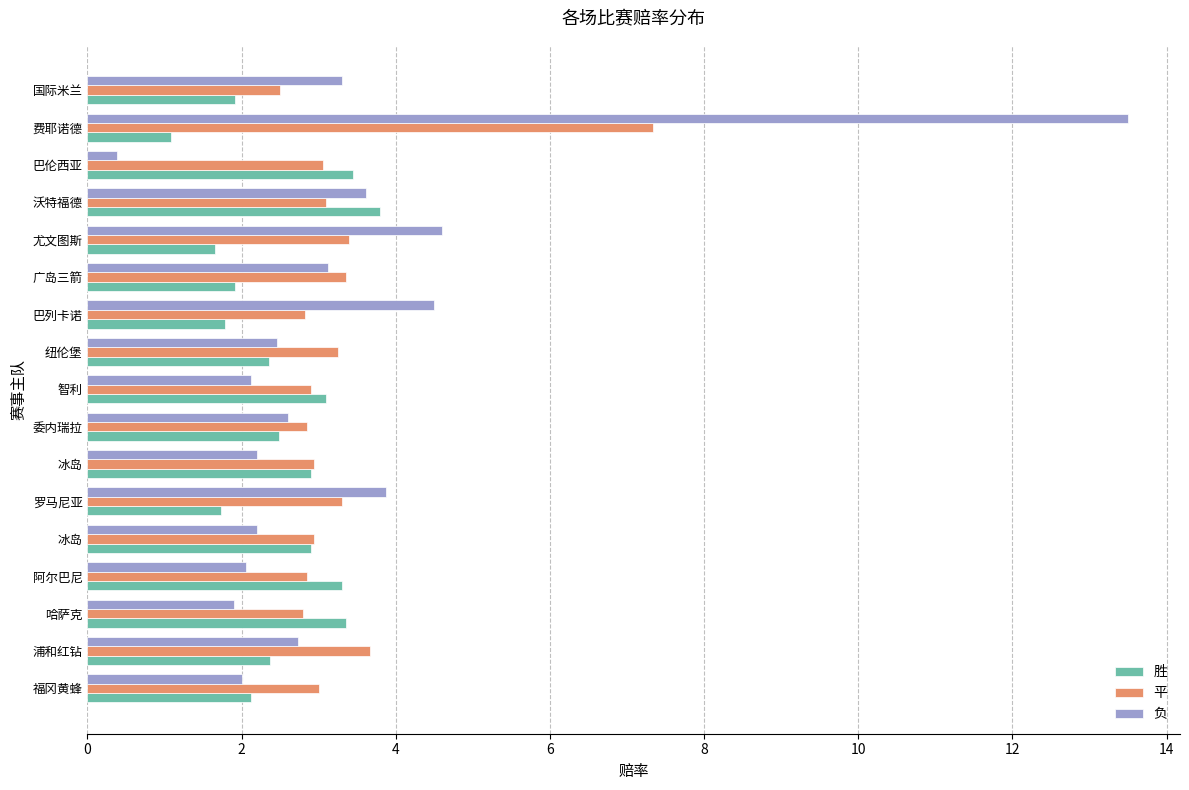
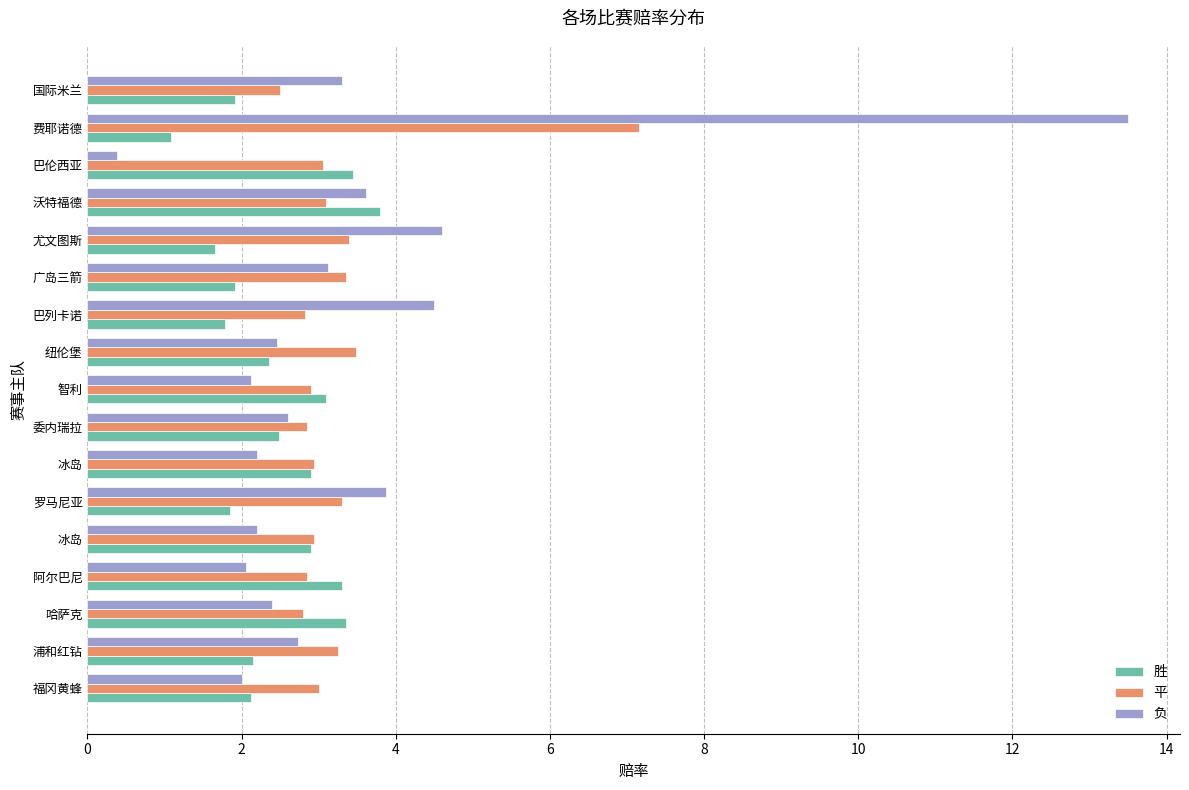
  {
    "胜": {
      "国际米兰": 1.9,
      "费耶诺德": 1.1,
      "巴伦西亚": 3.5,
      "沃特福德": 3.8,
      "尤文图斯": 1.7,
      "广岛三箭": 1.9,
      "巴列卡诺": 1.8,
      "纽伦堡": 2.4,
      "智利": 3.1,
      "委内瑞拉": 2.5,
-     "罗马尼亚": 1.7,
+     "罗马尼亚": 1.9,
      "阿尔巴尼": 3.3,
      "哈萨克": 3.4,
-     "浦和红钻": 2.4,
+     "浦和红钻": 2.2,
      "福冈黄蜂": 2.1
    },
    "平": {
      "国际米兰": 2.5,
-     "费耶诺德": 7.3,
+     "费耶诺德": 7.2,
      "巴伦西亚": 3.1,
      "沃特福德": 3.1,
      "尤文图斯": 3.4,
      "广岛三箭": 3.4,
      "巴列卡诺": 2.8,
-     "纽伦堡": 3.3,
+     "纽伦堡": 3.5,
      "智利": 2.9,
      "委内瑞拉": 2.9,
      "罗马尼亚": 3.3,
      "阿尔巴尼": 2.9,
      "哈萨克": 2.8,
-     "浦和红钻": 3.7,
+     "浦和红钻": 3.3,
      "福冈黄蜂": 3.0
    },
    "负": {
      "国际米兰": 3.3,
      "费耶诺德": 13.5,
      "巴伦西亚": 0.4,
      "沃特福德": 3.6,
      "尤文图斯": 4.6,
      "广岛三箭": 3.1,
      "巴列卡诺": 4.5,
      "纽伦堡": 2.5,
      "智利": 2.1,
      "委内瑞拉": 2.6,
      "罗马尼亚": 3.9,
      "阿尔巴尼": 2.1,
-     "哈萨克": 1.9,
+     "哈萨克": 2.4,
      "浦和红钻": 2.7,
      "福冈黄蜂": 2.0
    }
  }
